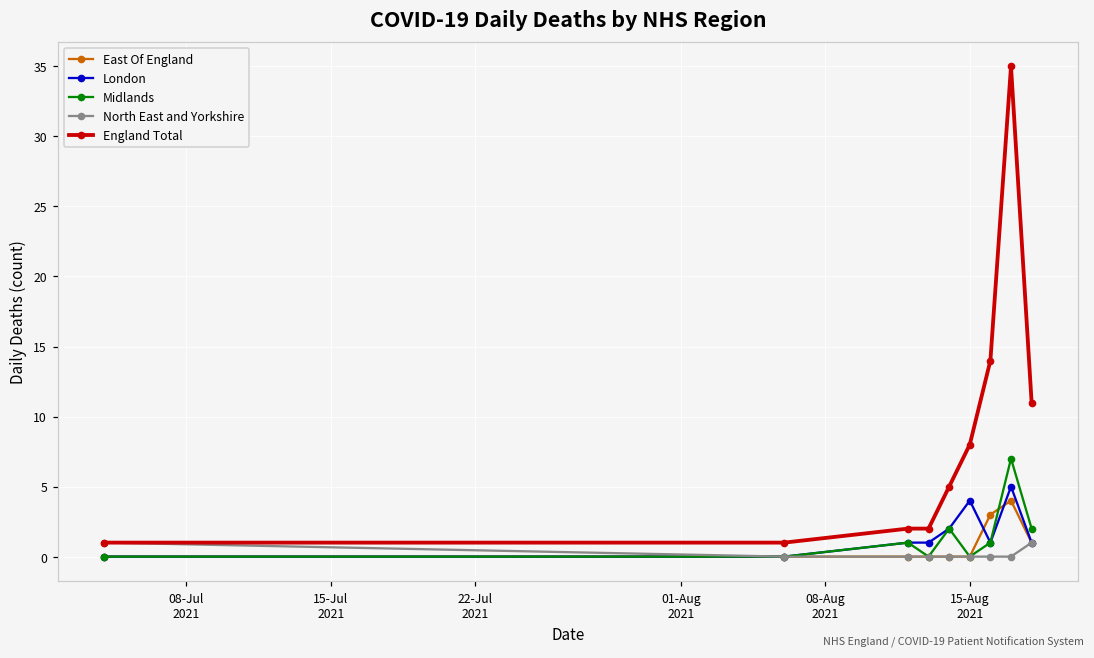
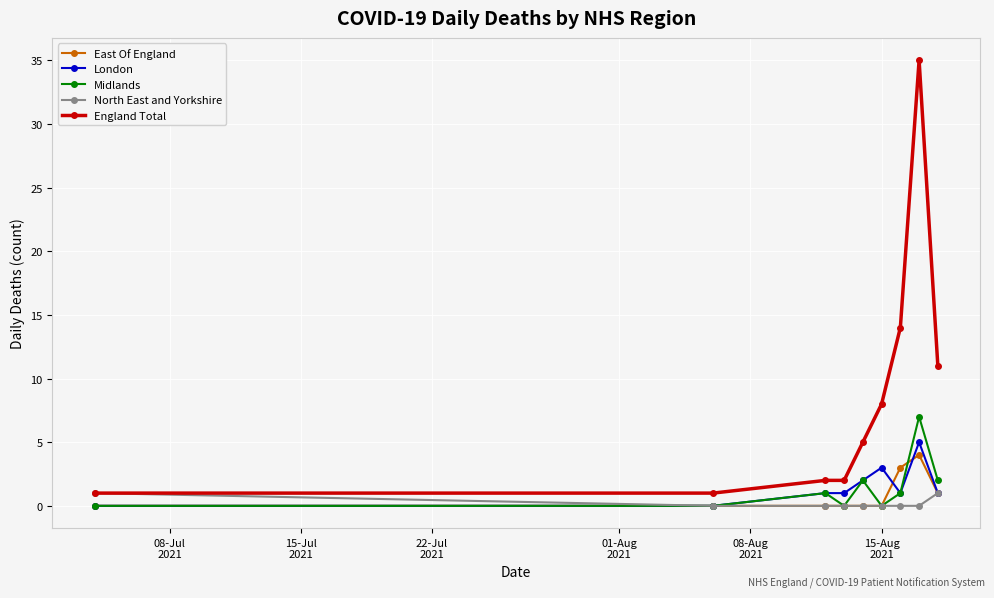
  {
    "London": {
-     "15-Aug 2021": 4
+     "15-Aug 2021": 3
    },
    "England Total": {
      "15-Aug 2021": 8
    }
  }
